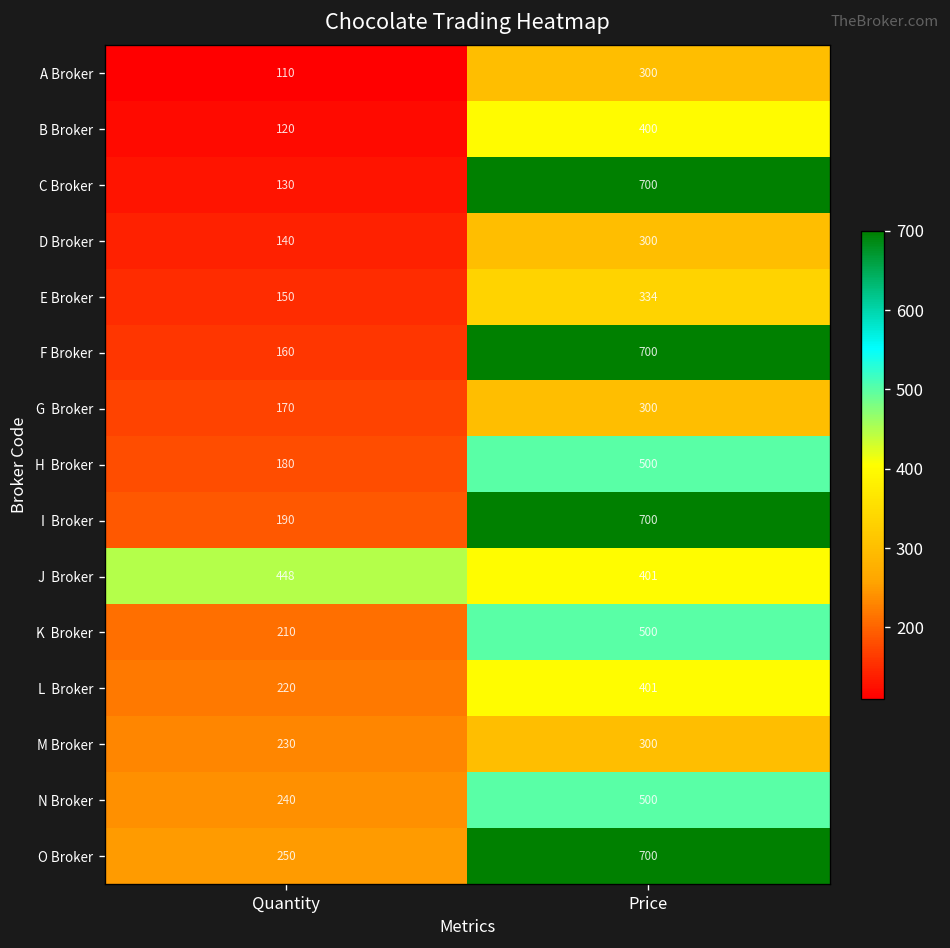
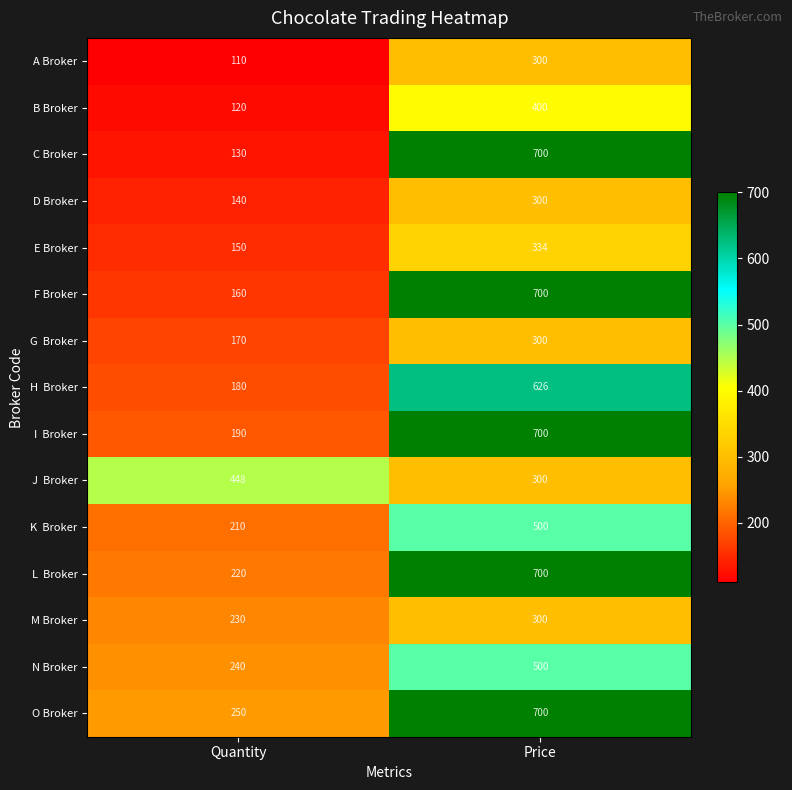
  {
    "A Broker": {
      "Quantity": 110,
      "Price": 300
    },
    "B Broker": {
      "Quantity": 120,
      "Price": 400
    },
    "C Broker": {
      "Quantity": 130,
      "Price": 700
    },
    "D Broker": {
      "Quantity": 140,
      "Price": 300
    },
    "E Broker": {
      "Quantity": 150,
      "Price": 334
    },
    "F Broker": {
      "Quantity": 160,
      "Price": 700
    },
    "G Broker": {
      "Quantity": 170,
      "Price": 300
    },
    "H Broker": {
      "Quantity": 180,
-     "Price": 500
+     "Price": 626
    },
    "I Broker": {
      "Quantity": 190,
      "Price": 700
    },
    "J Broker": {
      "Quantity": 448,
-     "Price": 401
+     "Price": 300
    },
    "K Broker": {
      "Quantity": 210,
      "Price": 500
    },
    "L Broker": {
      "Quantity": 220,
-     "Price": 401
+     "Price": 700
    },
    "M Broker": {
      "Quantity": 230,
      "Price": 300
    },
    "N Broker": {
      "Quantity": 240,
      "Price": 500
    },
    "O Broker": {
      "Quantity": 250,
      "Price": 700
    }
  }
